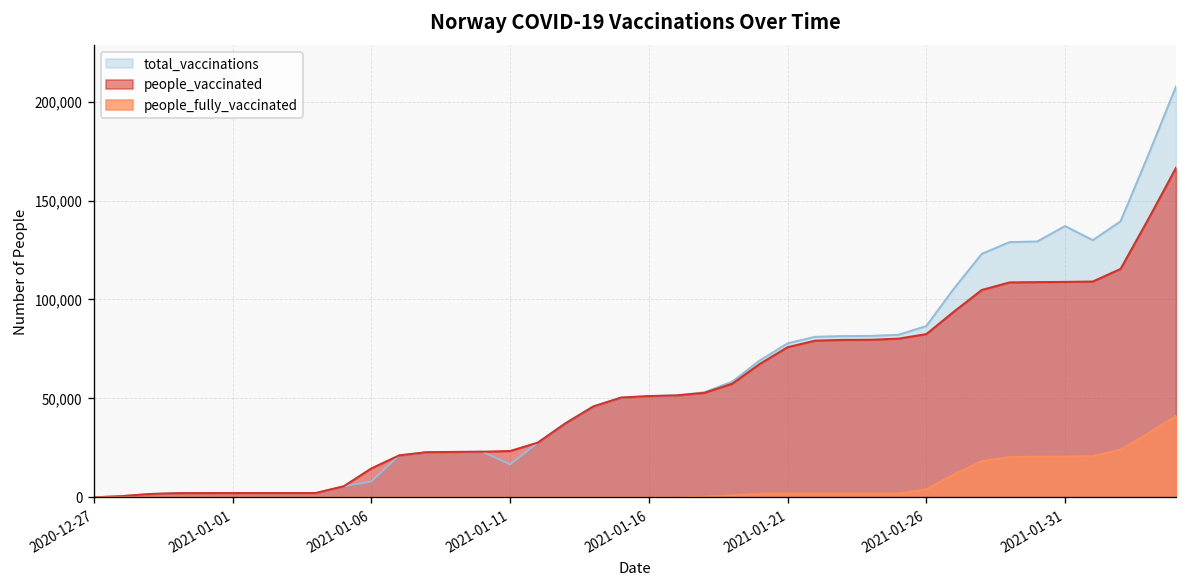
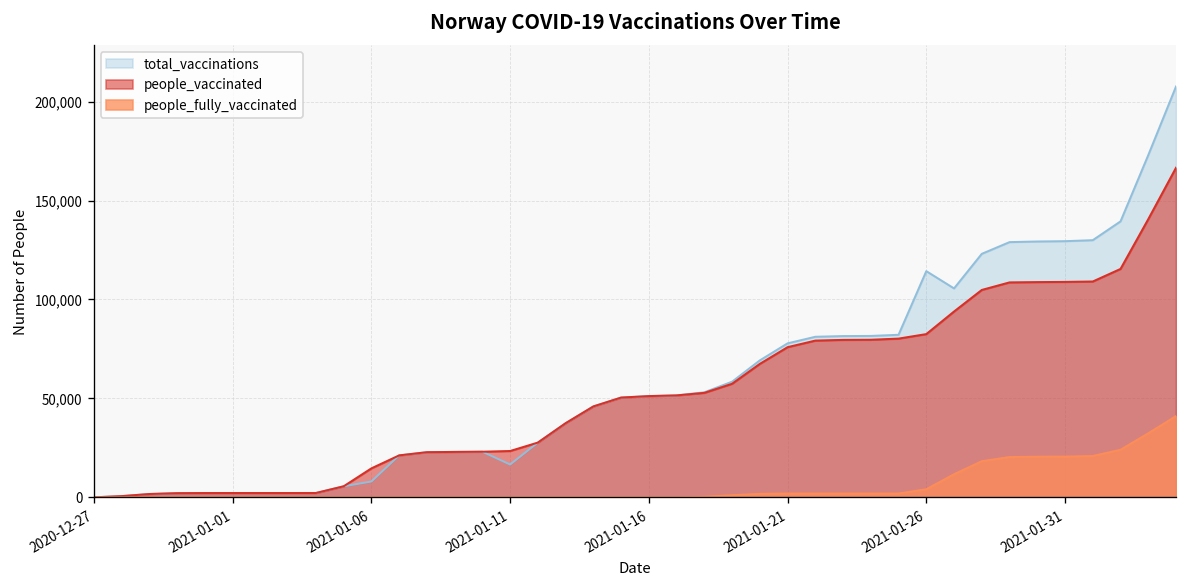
  {
    "total_vaccinations": {
      "2021-01-06": "8,000",
      "2021-01-11": "17,000",
      "2021-01-21": "78,000",
-     "2021-01-26": "87,000",
-     "2021-01-31": "137,000"
+     "2021-01-26": "114,000",
+     "2021-01-31": "129,000"
    }
  }
